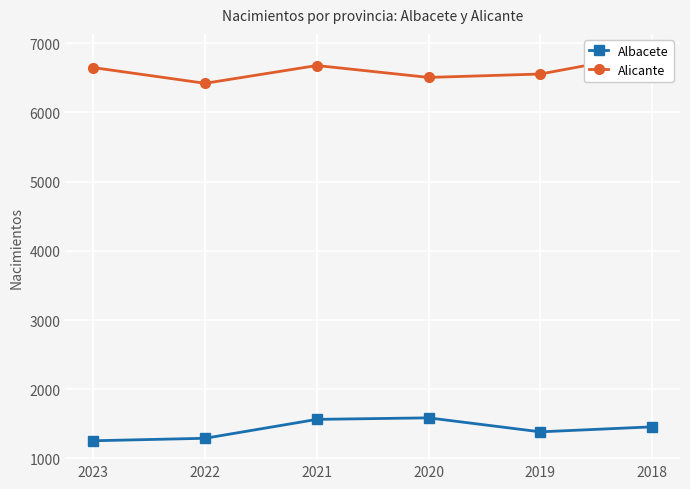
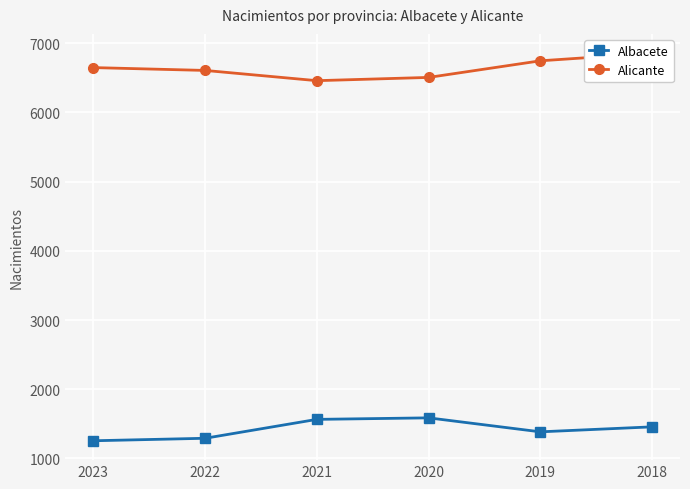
  {
    "Albacete": {
      "2023": 1300,
      "2022": 1300,
      "2021": 1600,
      "2020": 1600,
      "2019": 1400,
      "2018": 1500
    },
    "Alicante": {
      "2023": 6600,
-     "2022": 6400,
-     "2021": 6700,
+     "2022": 6600,
+     "2021": 6500,
      "2020": 6500,
-     "2019": 6600
+     "2019": 6700
    }
  }
